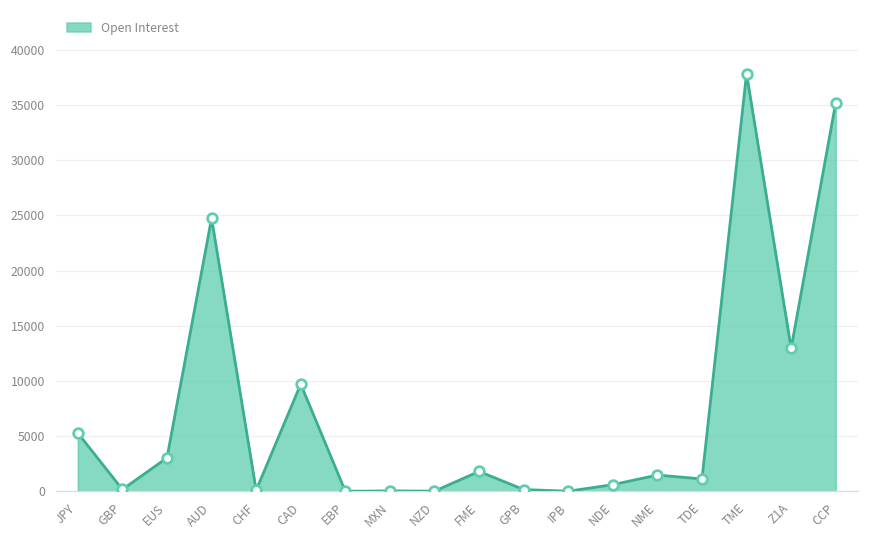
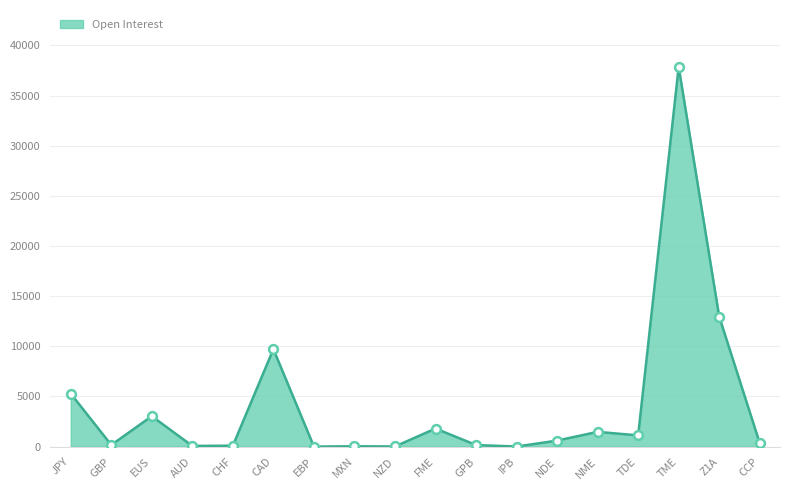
  {
    "JPY": 5300,
    "GBP": 200,
    "EUS": 3000,
-   "AUD": 24800,
+   "AUD": 100,
    "CHF": 100,
    "CAD": 9700,
    "EBP": 0,
    "MXN": 0,
    "NZD": 0,
    "FME": 1800,
    "GPB": 200,
    "IPB": 0,
    "NDE": 600,
    "NME": 1500,
    "TDE": 1100,
    "TME": 37900,
    "Z1A": 13000,
-   "CCP": 35200
+   "CCP": 300
  }
